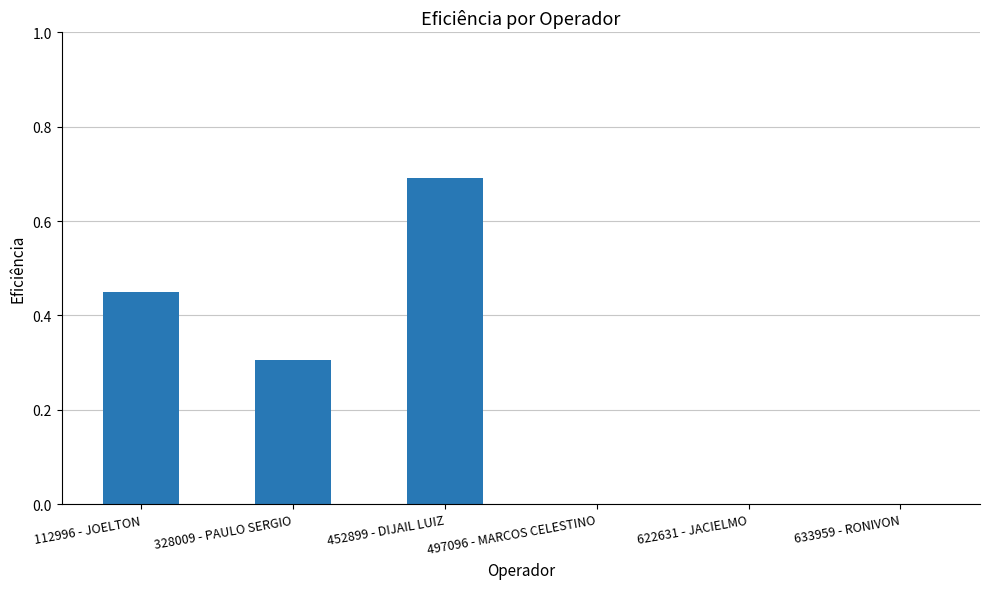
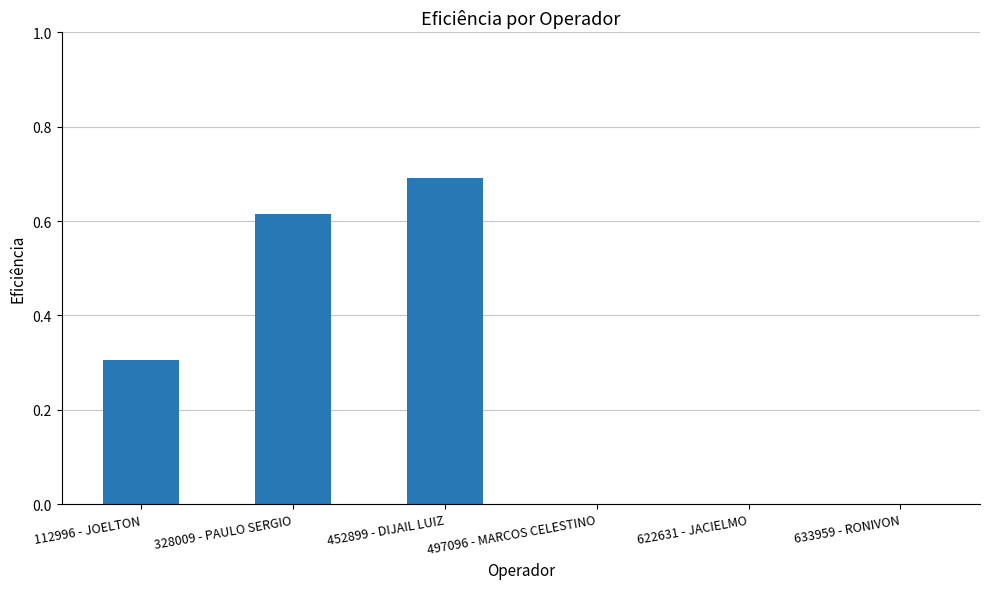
  {
-   "112996 - JOELTON": 0.45,
-   "328009 - PAULO SERGIO": 0.31,
+   "112996 - JOELTON": 0.31,
+   "328009 - PAULO SERGIO": 0.61,
    "452899 - DIJAIL LUIZ": 0.69,
    "497096 - MARCOS CELESTINO": 0.00,
    "622631 - JACIELMO": 0.00,
    "633959 - RONIVON": 0.00
  }
